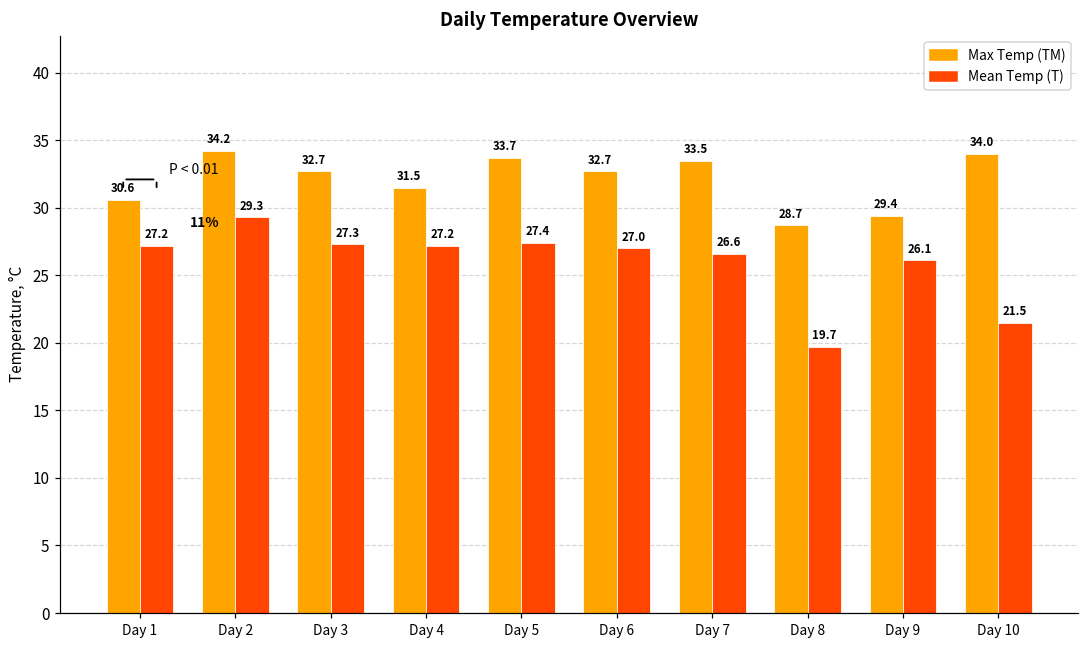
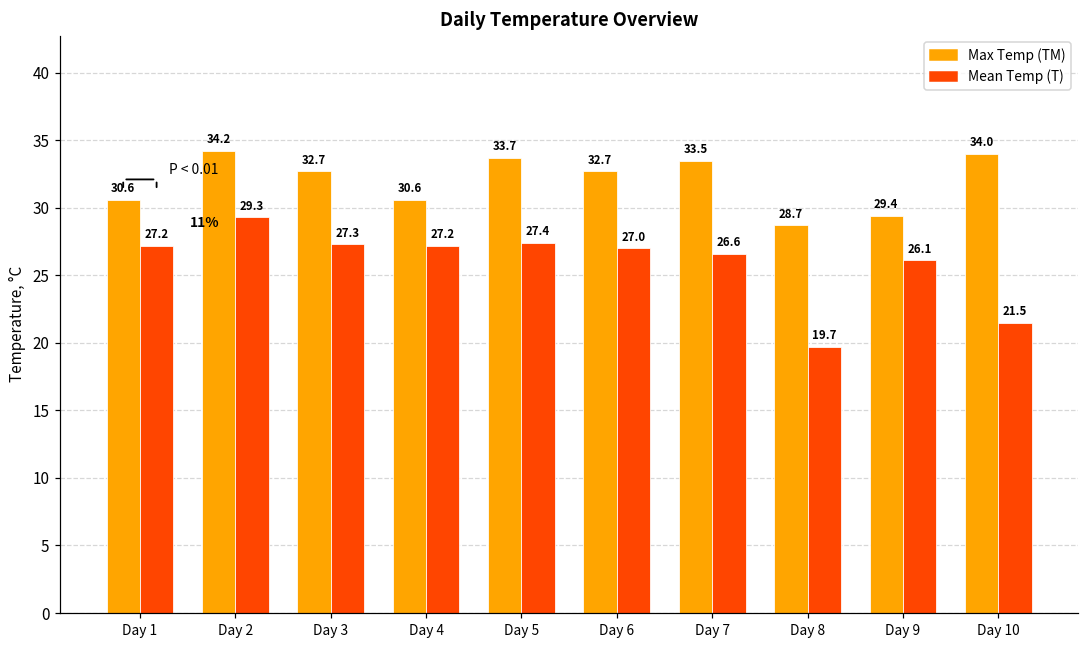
  {
    "Max Temp (TM)": {
      "Day 1": 30.6,
      "Day 2": 34.2,
      "Day 3": 32.7,
-     "Day 4": 31.5,
+     "Day 4": 30.6,
      "Day 5": 33.7,
      "Day 6": 32.7,
      "Day 7": 33.5,
      "Day 8": 28.7,
      "Day 9": 29.4,
      "Day 10": 34.0
    },
    "Mean Temp (T)": {
      "Day 1": 27.2,
      "Day 2": 29.3,
      "Day 3": 27.3,
      "Day 4": 27.2,
      "Day 5": 27.4,
      "Day 6": 27.0,
      "Day 7": 26.6,
      "Day 8": 19.7,
      "Day 9": 26.1,
      "Day 10": 21.5
    }
  }
